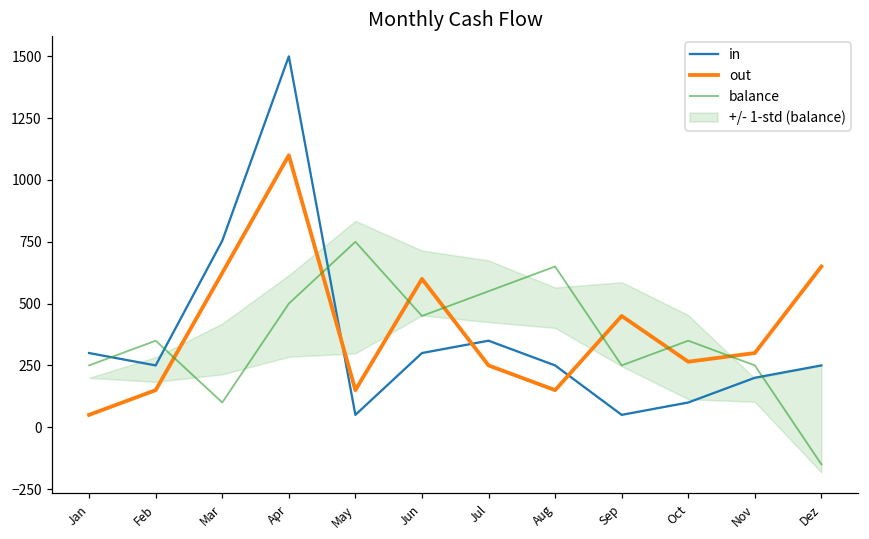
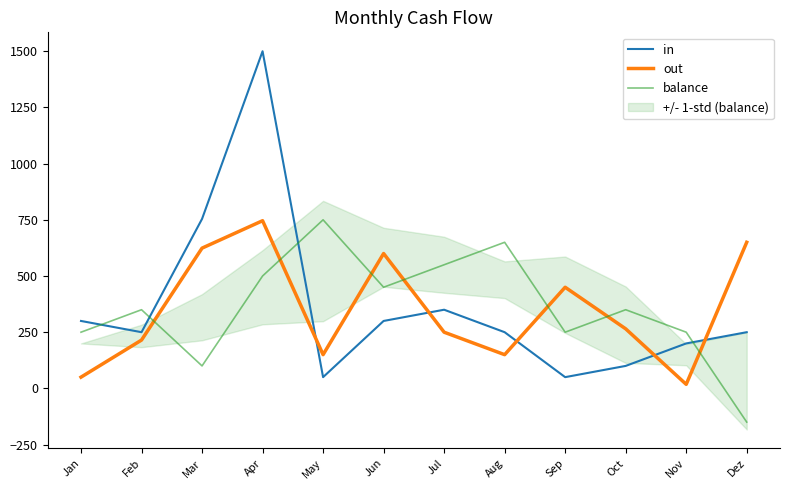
  {
    "in": {
      "Jan": 300,
      "Feb": 250,
      "Mar": 750,
      "Apr": 1500,
      "May": 50,
      "Jun": 300,
      "Jul": 350,
      "Aug": 250,
      "Sep": 50,
      "Oct": 100
    },
    "out": {
      "Jan": 50,
-     "Feb": 150,
+     "Feb": 220,
      "Mar": 620,
-     "Apr": 1100,
+     "Apr": 750,
      "May": 150,
      "Jun": 600,
      "Jul": 250,
      "Aug": 150,
      "Sep": 450,
      "Oct": 270,
-     "Nov": 300,
+     "Nov": 20,
      "Dez": 650
    }
  }
